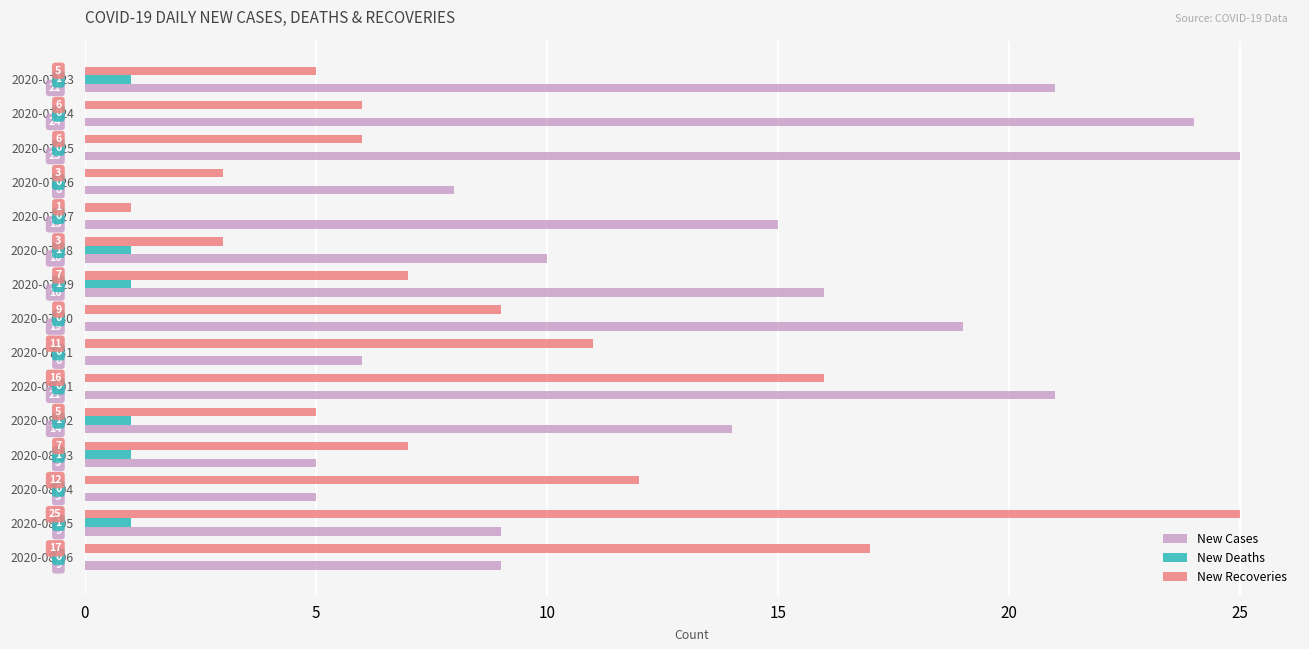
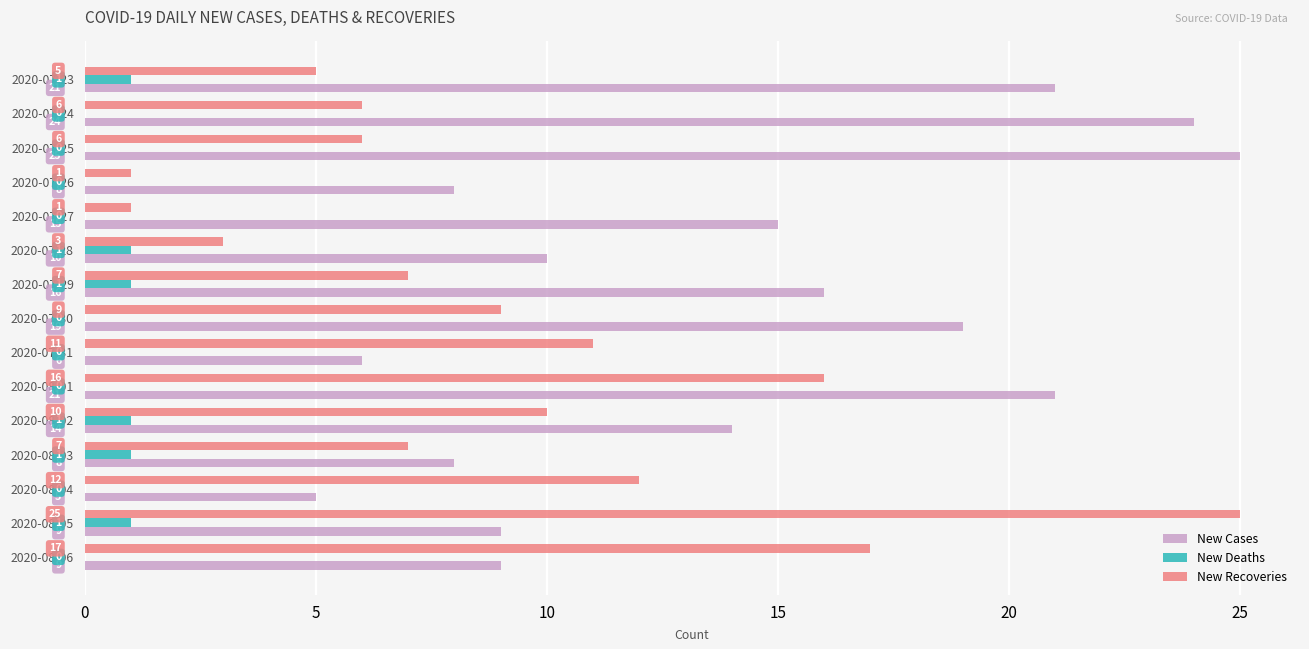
  {
    "New Cases": {
-     "2020-08-03": 5
+     "2020-08-03": 8
    },
    "New Deaths": {
      "2020-07-23": 1.0,
      "2020-07-28": 1.0,
      "2020-07-29": 1.0,
      "2020-08-02": 1.0,
      "2020-08-03": 1.0,
      "2020-08-05": 1.0
    },
    "New Recoveries": {
-     "2020-07-26": 3,
-     "2020-08-02": 5
+     "2020-07-26": 1,
+     "2020-08-02": 10
    }
  }
